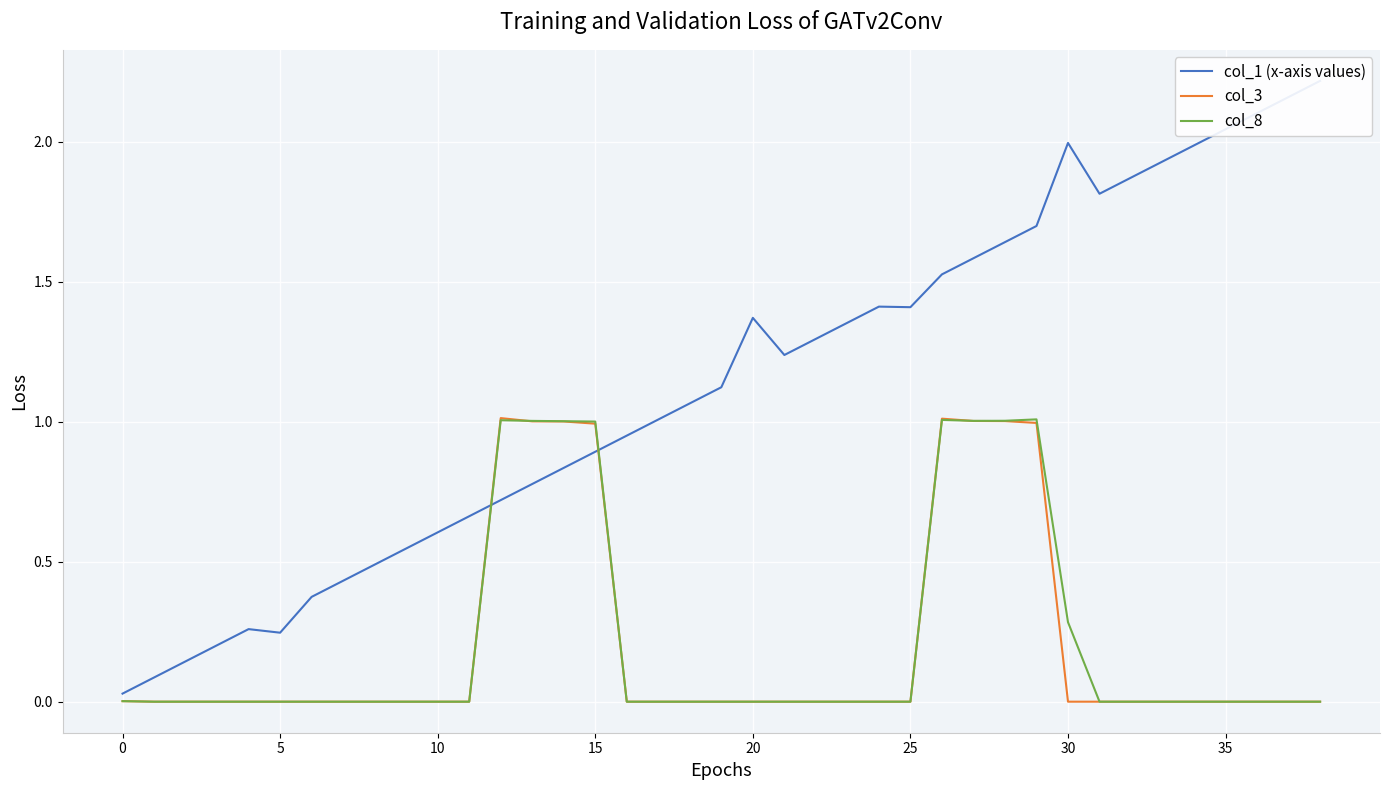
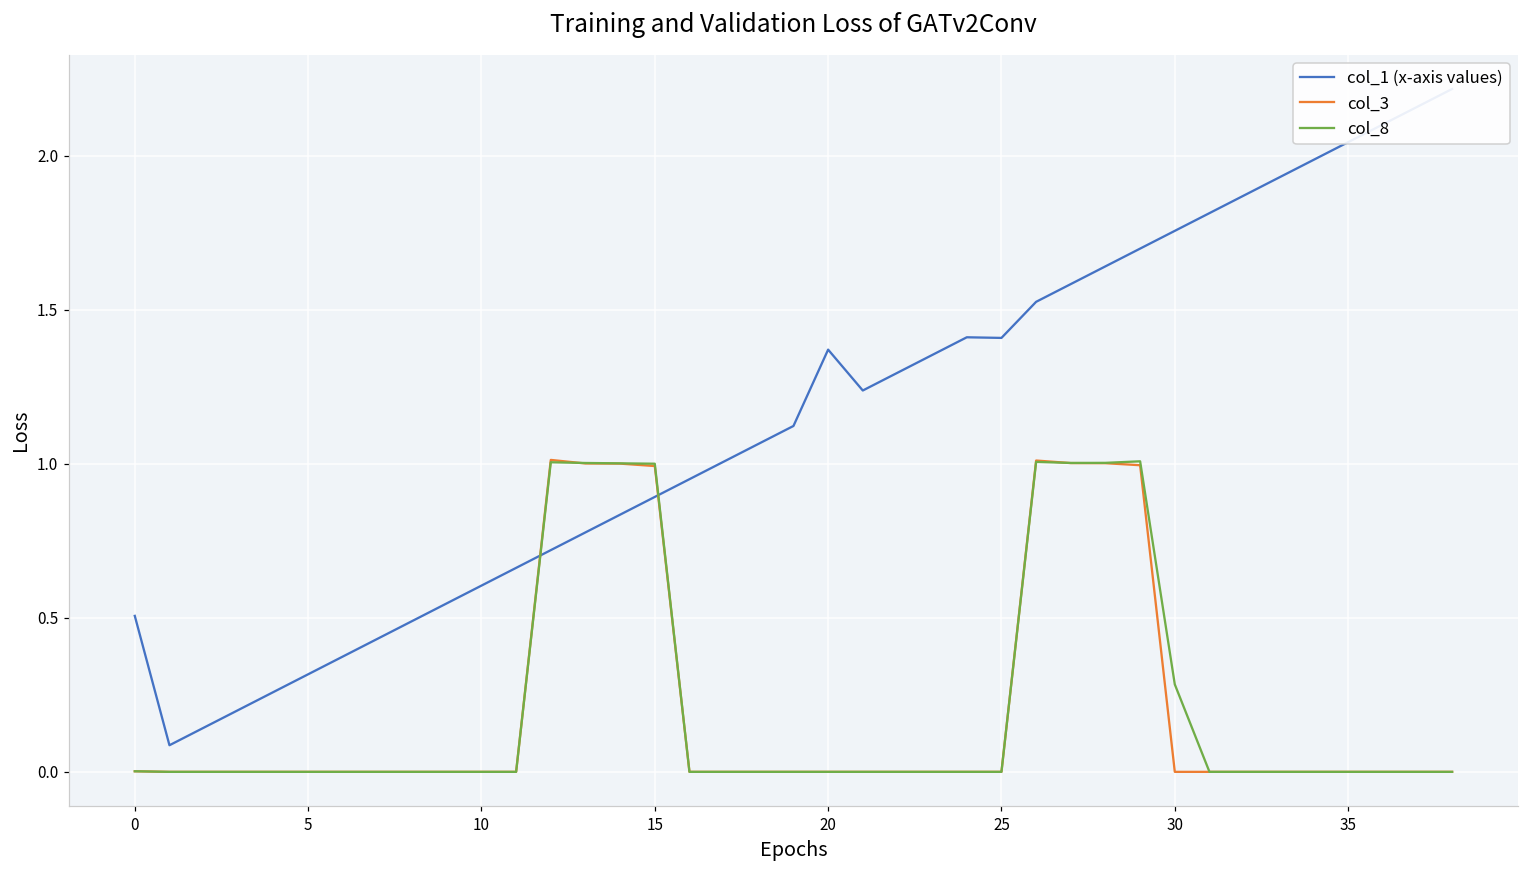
  {
    "col_1 (x-axis values)": {
-     "0": 0.03,
-     "5": 0.25,
+     "0": 0.51,
+     "5": 0.32,
      "10": 0.60,
      "15": 0.89,
      "20": 1.37,
      "25": 1.41,
-     "30": 2.00
+     "30": 1.76
    },
    "col_3": {
      "30": 0.00
    },
    "col_8": {
      "30": 0.28
    }
  }
